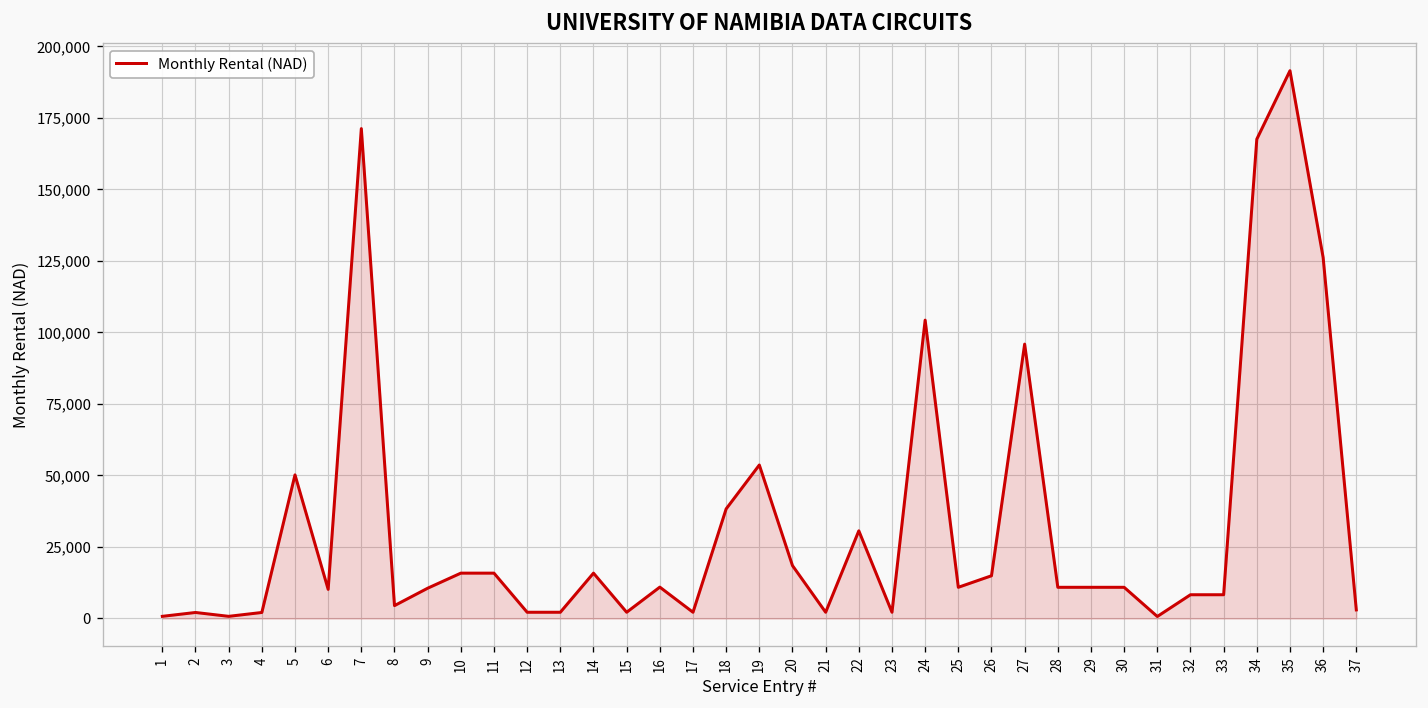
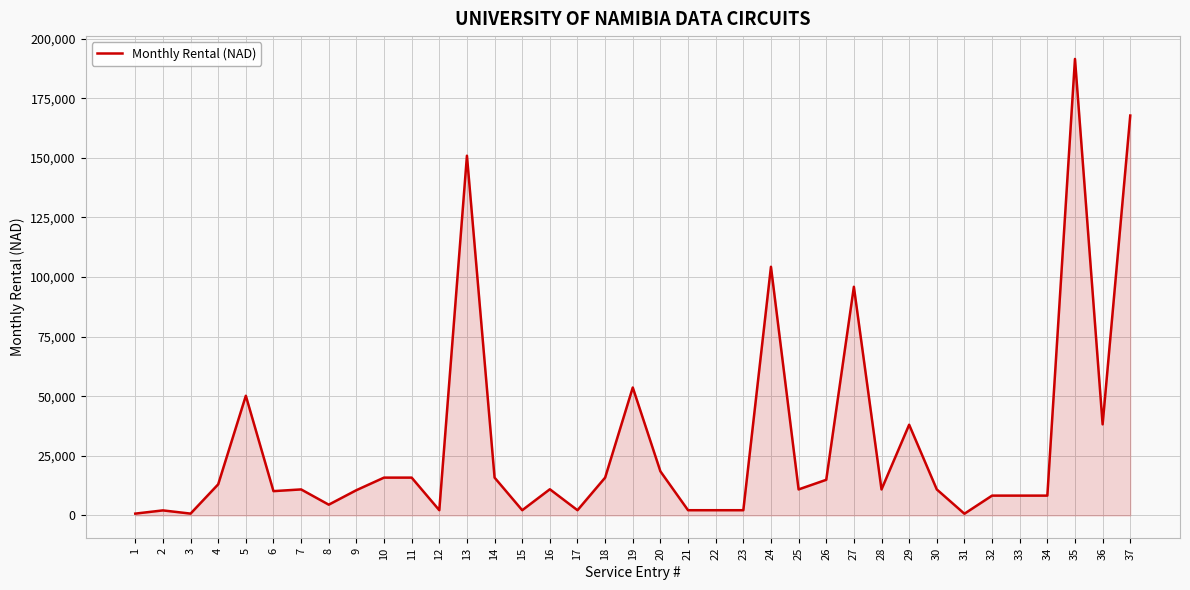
  {
    "1": "1,000",
    "2": "2,000",
    "3": "1,000",
-   "4": "2,000",
+   "4": "13,000",
    "5": "50,000",
    "6": "10,000",
-   "7": "171,000",
+   "7": "11,000",
    "8": "4,000",
    "9": "11,000",
    "10": "16,000",
    "11": "16,000",
    "12": "2,000",
-   "13": "2,000",
+   "13": "151,000",
    "14": "16,000",
    "15": "2,000",
    "16": "11,000",
    "17": "2,000",
-   "18": "38,000",
+   "18": "16,000",
    "19": "54,000",
    "20": "18,000",
    "21": "2,000",
-   "22": "31,000",
+   "22": "2,000",
    "23": "2,000",
    "24": "104,000",
    "25": "11,000",
    "26": "15,000",
    "27": "96,000",
    "28": "11,000",
-   "29": "11,000",
+   "29": "38,000",
    "30": "11,000",
    "31": "1,000",
    "32": "8,000",
    "33": "8,000",
-   "34": "168,000",
+   "34": "8,000",
    "35": "191,000",
-   "36": "126,000",
-   "37": "3,000"
+   "36": "38,000",
+   "37": "168,000"
  }
